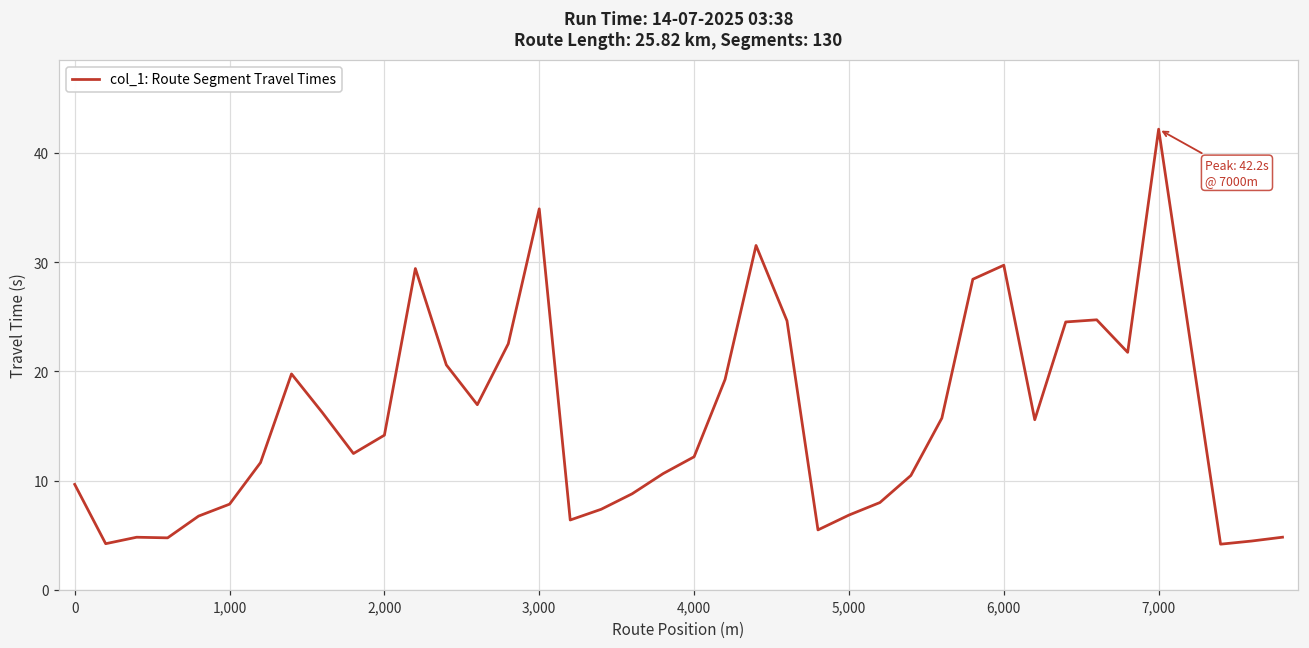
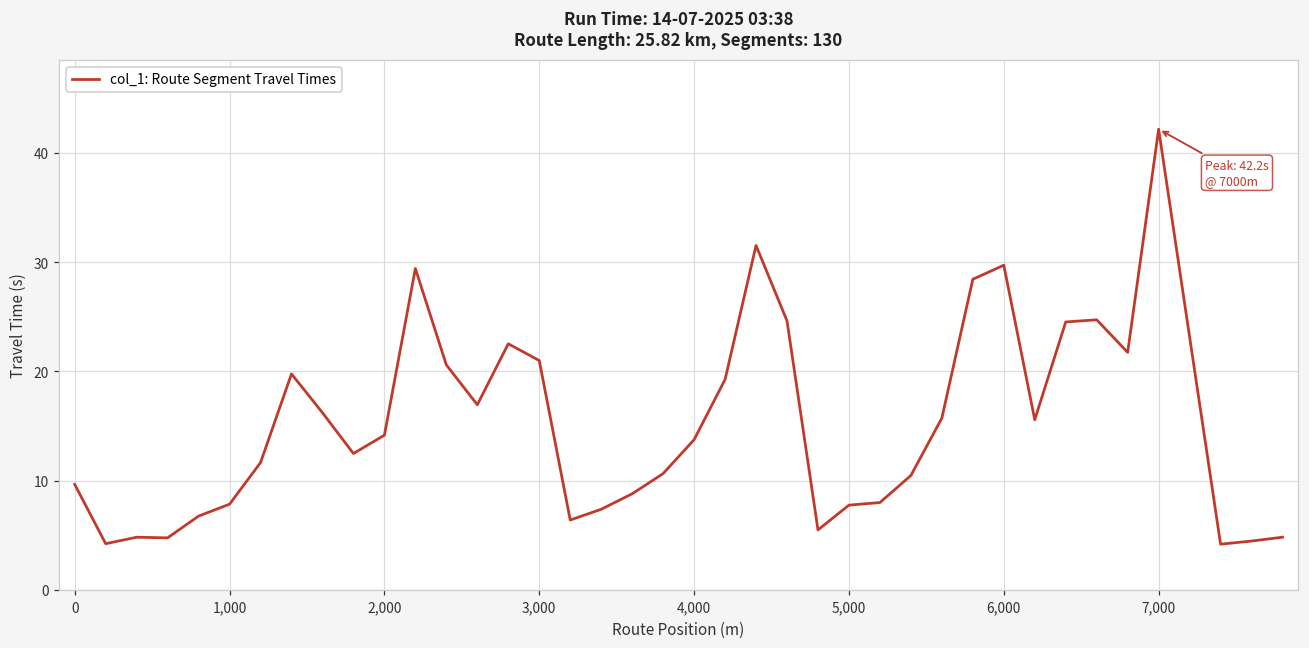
  {
    "0": 10,
    "1,000": 8,
    "2,000": 14,
-   "3,000": 35,
-   "4,000": 12,
-   "5,000": 7,
+   "3,000": 21,
+   "4,000": 14,
+   "5,000": 8,
    "6,000": 30
  }
